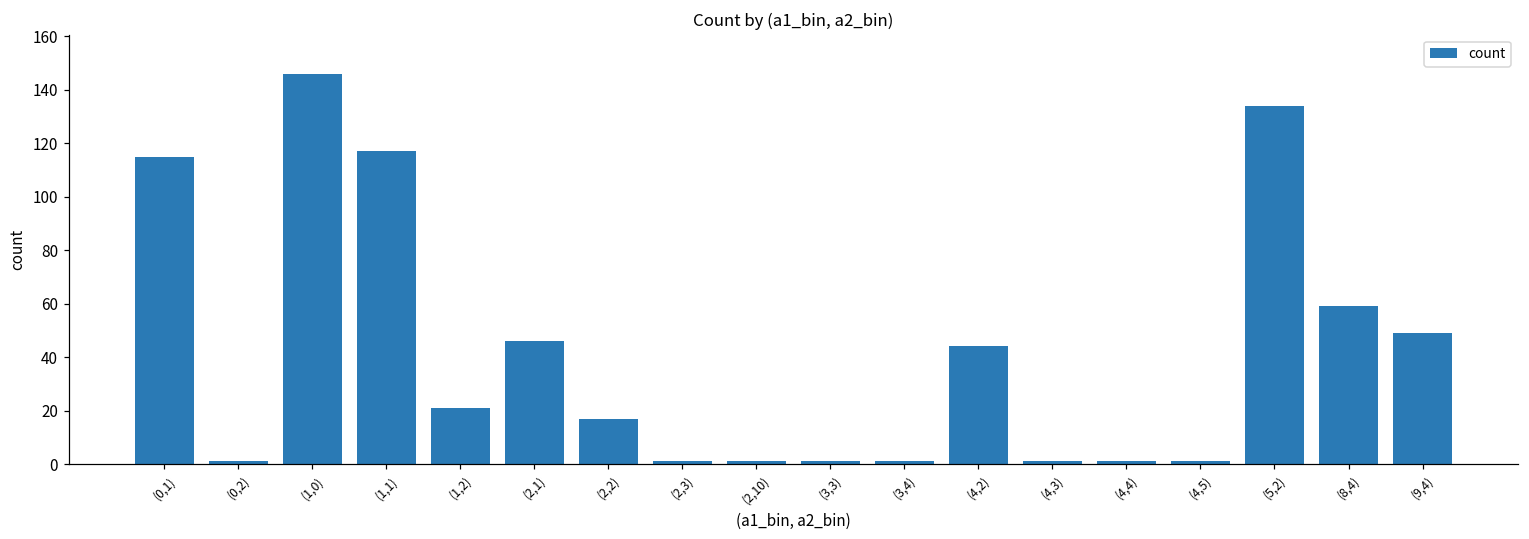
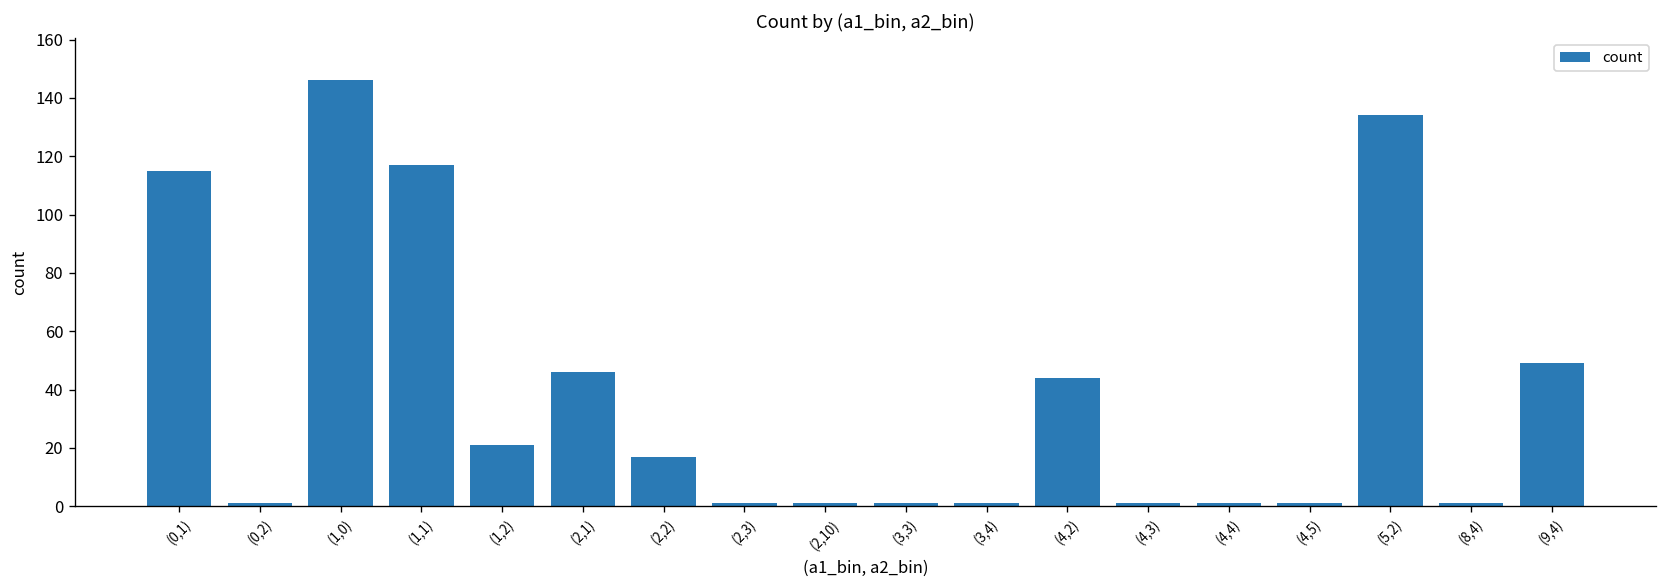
  {
    "(0,1)": 115,
    "(1,0)": 146,
    "(1,1)": 117,
    "(1,2)": 21,
    "(2,1)": 46,
    "(2,2)": 17,
    "(4,2)": 44,
    "(5,2)": 134,
-   "(8,4)": 59,
+   "(8,4)": 1,
    "(9,4)": 49
  }
